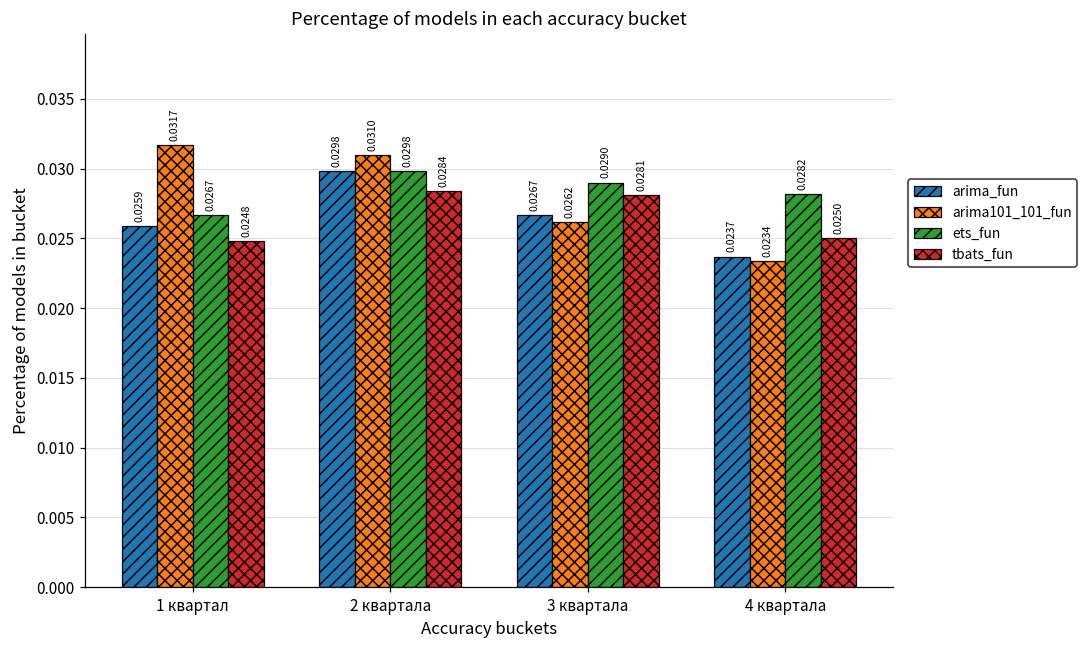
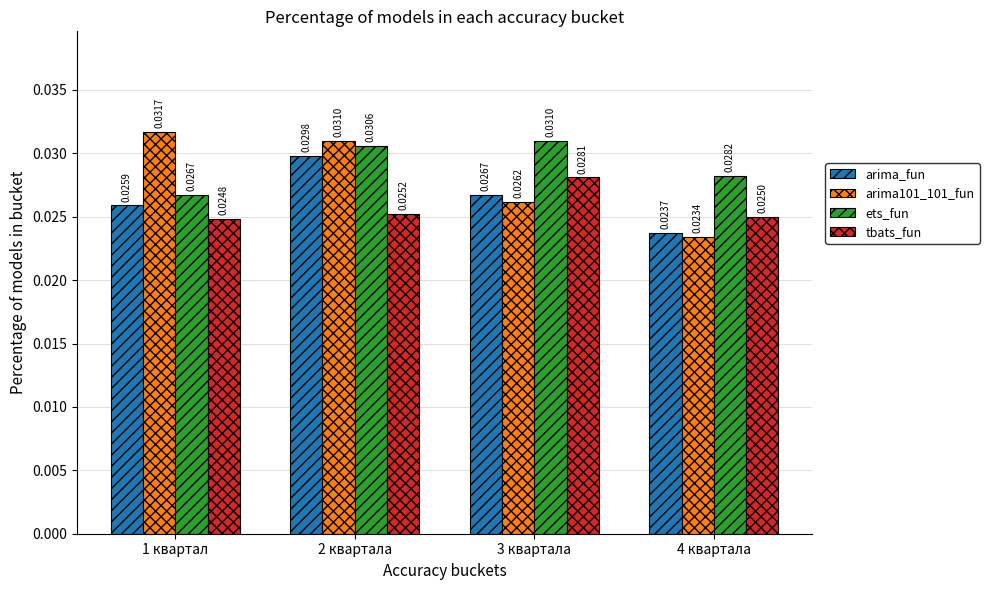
  {
    "arima_fun": {
      "1 квартал": 0.0259,
      "2 квартала": 0.0298,
      "3 квартала": 0.0267,
      "4 квартала": 0.0237
    },
    "arima101_101_fun": {
      "1 квартал": 0.0317,
      "2 квартала": 0.0310,
      "3 квартала": 0.0262,
      "4 квартала": 0.0234
    },
    "ets_fun": {
      "1 квартал": 0.0267,
-     "2 квартала": 0.0298,
-     "3 квартала": 0.0290,
+     "2 квартала": 0.0306,
+     "3 квартала": 0.0310,
      "4 квартала": 0.0282
    },
    "tbats_fun": {
      "1 квартал": 0.0248,
-     "2 квартала": 0.0284,
+     "2 квартала": 0.0252,
      "3 квартала": 0.0281,
      "4 квартала": 0.0250
    }
  }
